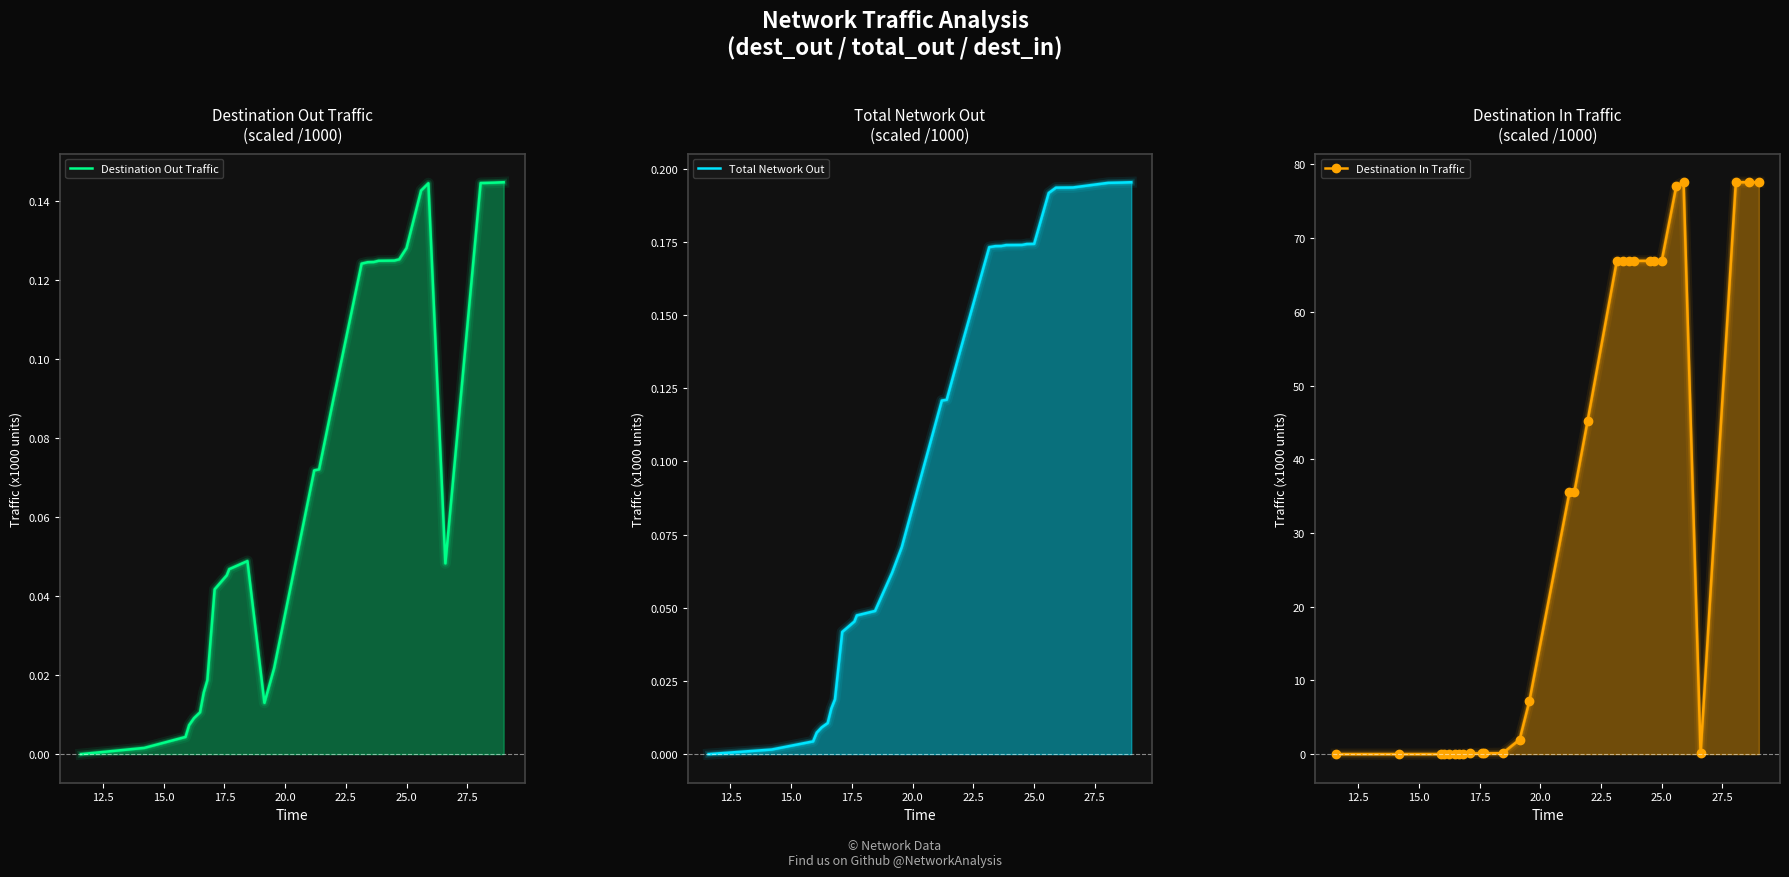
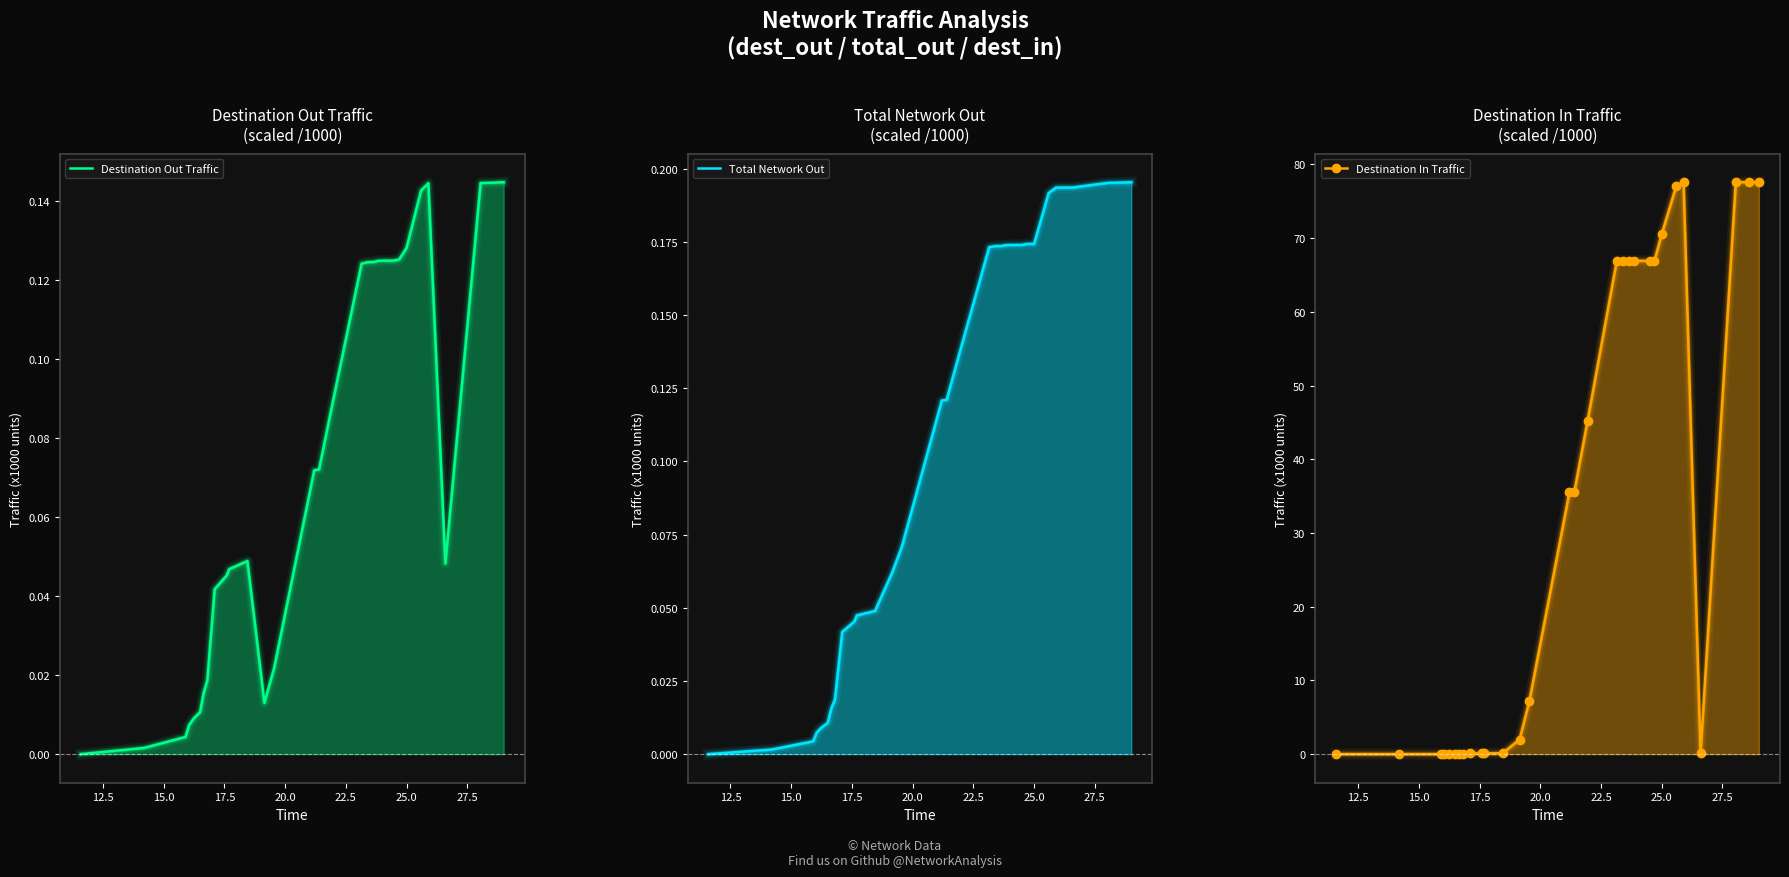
  {
    "Destination Out Traffic (scaled /1000)": {
      "25.0": 0.128
    },
    "Total Network Out (scaled /1000)": {
      "25.0": 0.174
    },
    "Destination In Traffic (scaled /1000)": {
-     "25.0": 67
+     "25.0": 71
    }
  }
